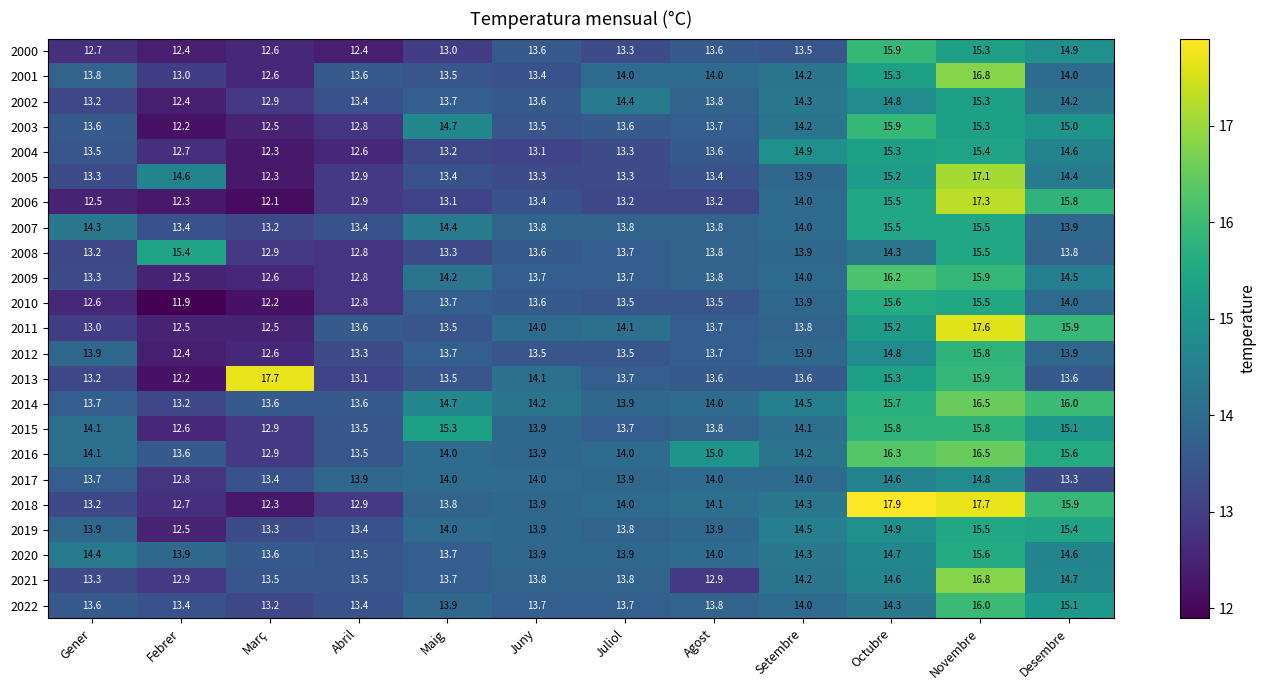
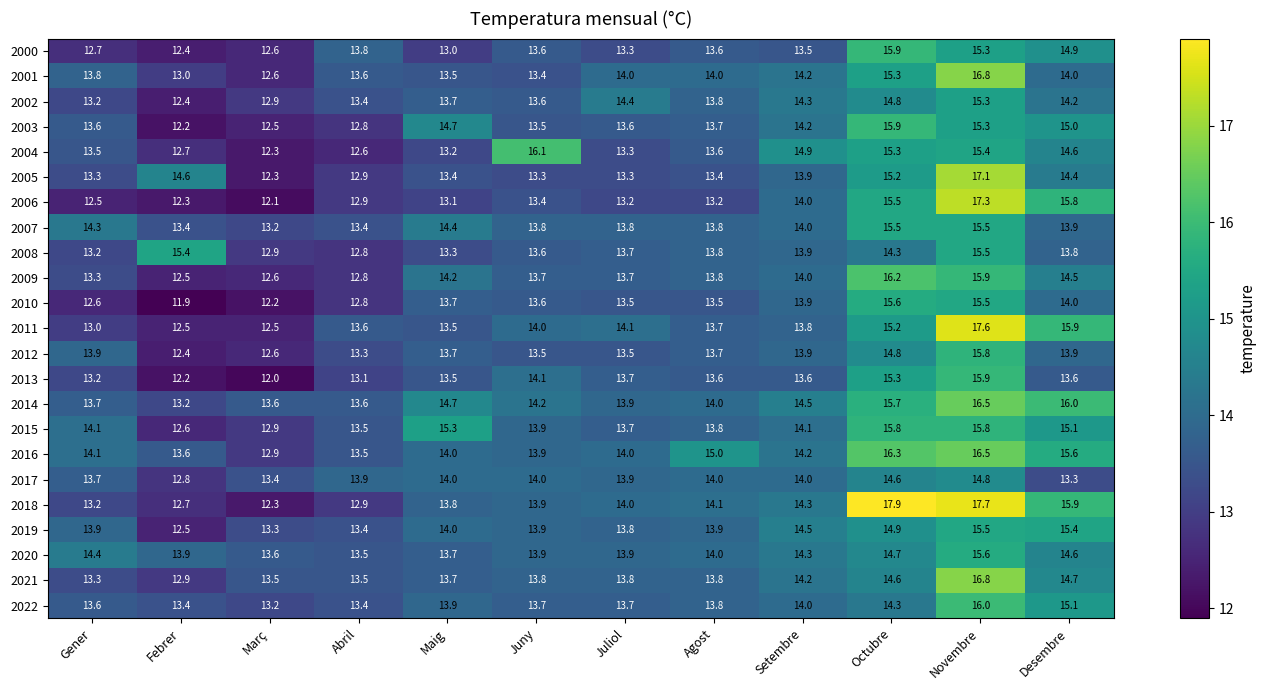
  {
    "2000": {
      "Gener": 12.7,
      "Febrer": 12.4,
      "Març": 12.6,
-     "Abril": 12.4,
+     "Abril": 13.8,
      "Maig": 13.0,
      "Juny": 13.6,
      "Juliol": 13.3,
      "Agost": 13.6,
      "Setembre": 13.5,
      "Octubre": 15.9,
      "Novembre": 15.3,
      "Desembre": 14.9
    },
    "2004": {
      "Gener": 13.5,
      "Febrer": 12.7,
      "Març": 12.3,
      "Abril": 12.6,
      "Maig": 13.2,
-     "Juny": 13.1,
+     "Juny": 16.1,
      "Juliol": 13.3,
      "Agost": 13.6,
      "Setembre": 14.9,
      "Octubre": 15.3,
      "Novembre": 15.4,
      "Desembre": 14.6
    },
    "2013": {
      "Gener": 13.2,
      "Febrer": 12.2,
-     "Març": 17.7,
+     "Març": 12.0,
      "Abril": 13.1,
      "Maig": 13.5,
      "Juny": 14.1,
      "Juliol": 13.7,
      "Agost": 13.6,
      "Setembre": 13.6,
      "Octubre": 15.3,
      "Novembre": 15.9,
      "Desembre": 13.6
    },
    "2021": {
      "Gener": 13.3,
      "Febrer": 12.9,
      "Març": 13.5,
      "Abril": 13.5,
      "Maig": 13.7,
      "Juny": 13.8,
      "Juliol": 13.8,
-     "Agost": 12.9,
+     "Agost": 13.8,
      "Setembre": 14.2,
      "Octubre": 14.6,
      "Novembre": 16.8,
      "Desembre": 14.7
    }
  }
